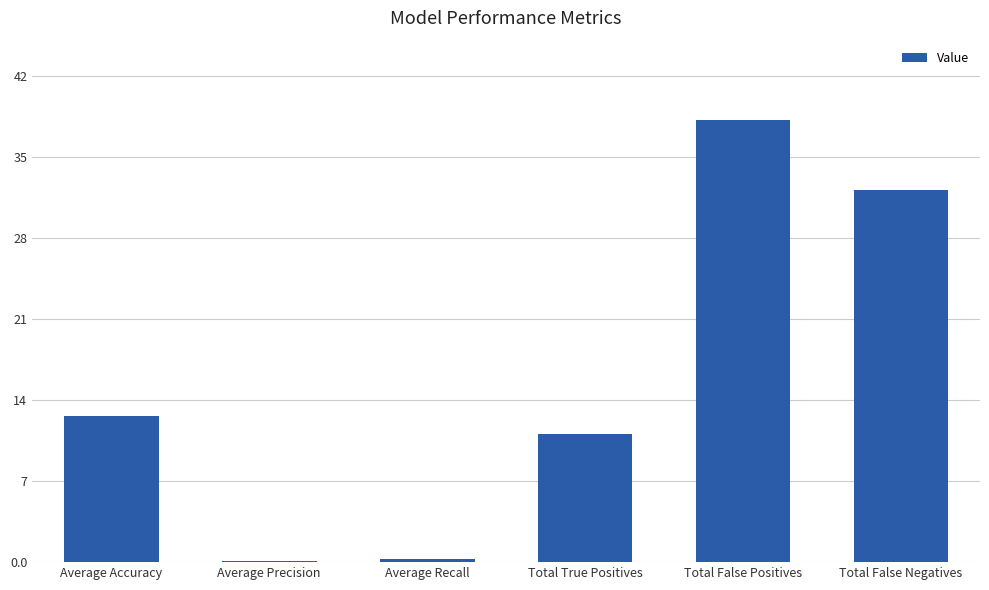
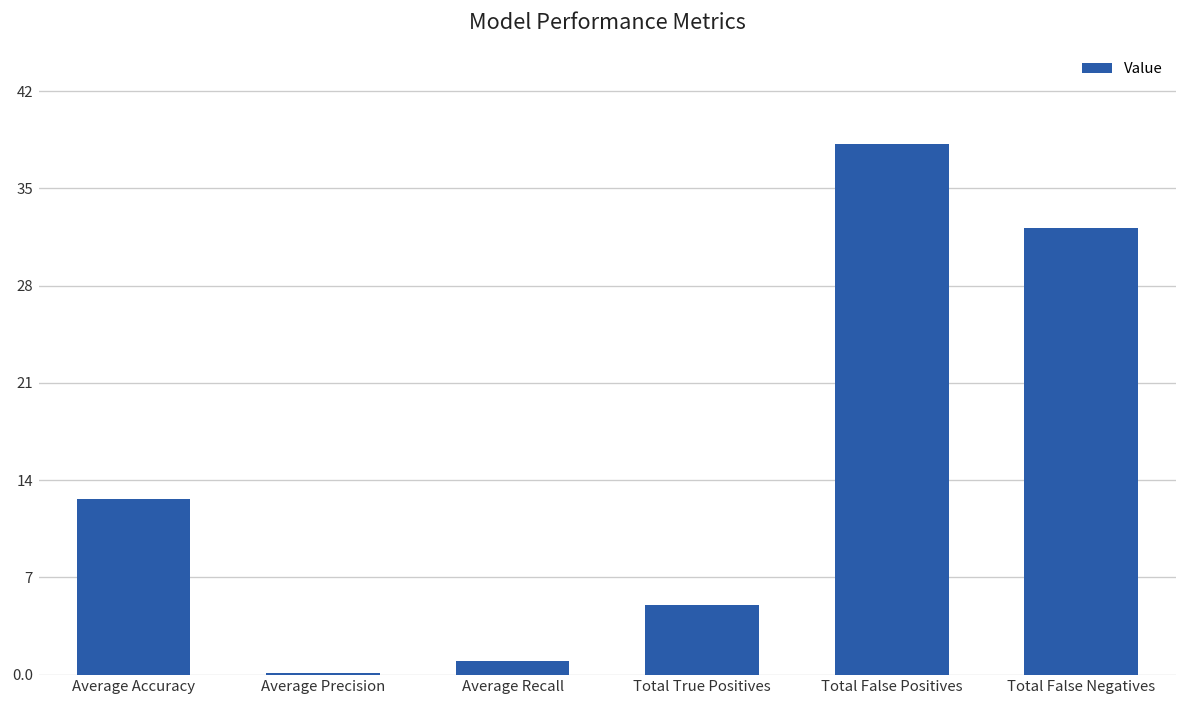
  {
    "Average Accuracy": 12.6,
-   "Average Recall": 0.3,
-   "Total True Positives": 11,
+   "Average Recall": 1.0,
+   "Total True Positives": 5,
    "Total False Positives": 38.0,
    "Total False Negatives": 32.0
  }
